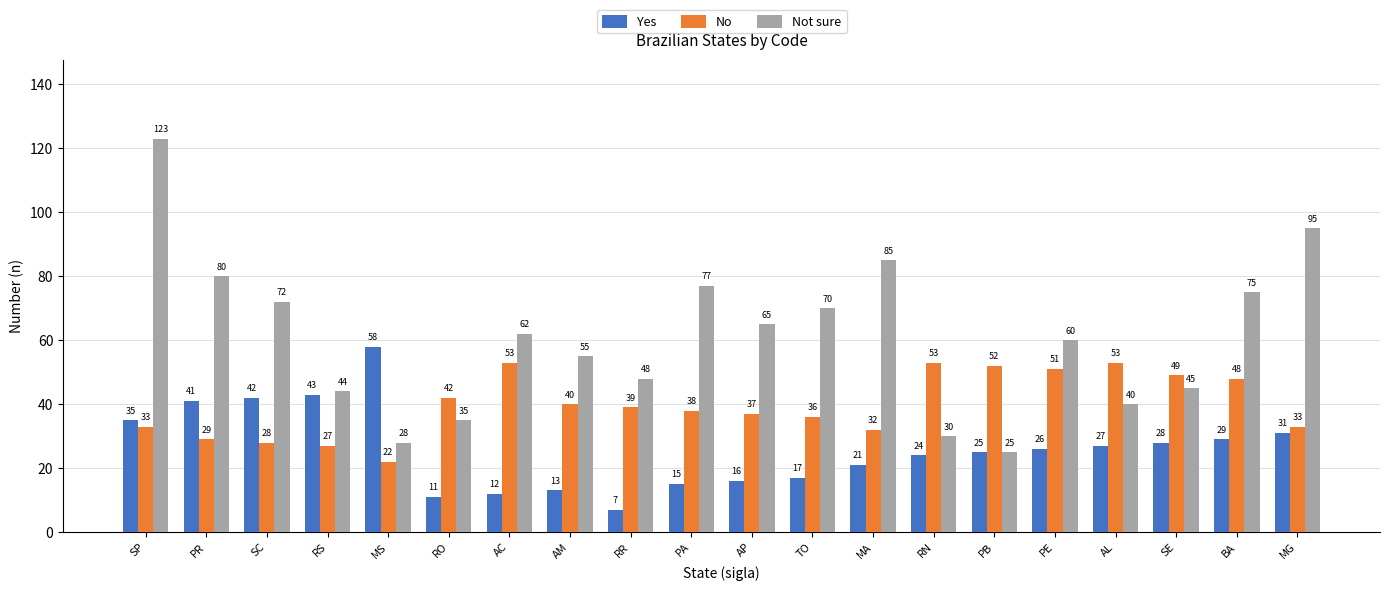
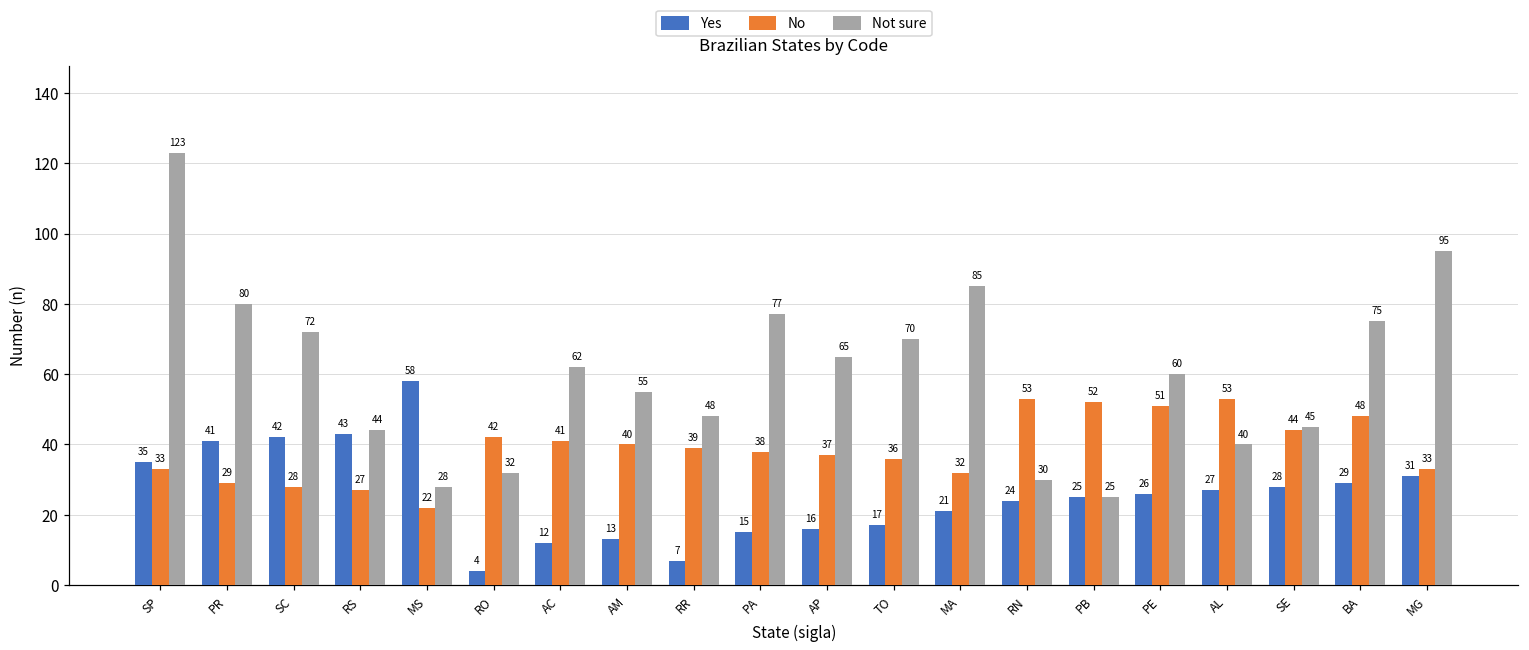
  {
    "Yes": {
      "SP": 35,
      "PR": 41,
      "SC": 42,
      "RS": 43,
      "MS": 58,
-     "RO": 11,
+     "RO": 4,
      "AC": 12,
      "AM": 13,
      "RR": 7,
      "PA": 15,
      "AP": 16,
      "TO": 17,
      "MA": 21,
      "RN": 24,
      "PB": 25,
      "PE": 26,
      "AL": 27,
      "SE": 28,
      "BA": 29,
      "MG": 31
    },
    "No": {
      "SP": 33,
      "PR": 29,
      "SC": 28,
      "RS": 27,
      "MS": 22,
      "RO": 42,
-     "AC": 53,
+     "AC": 41,
      "AM": 40,
      "RR": 39,
      "PA": 38,
      "AP": 37,
      "TO": 36,
      "MA": 32,
      "RN": 53,
      "PB": 52,
      "PE": 51,
      "AL": 53,
-     "SE": 49,
+     "SE": 44,
      "BA": 48,
      "MG": 33
    },
    "Not sure": {
      "SP": 123,
      "PR": 80,
      "SC": 72,
      "RS": 44,
      "MS": 28,
-     "RO": 35,
+     "RO": 32,
      "AC": 62,
      "AM": 55,
      "RR": 48,
      "PA": 77,
      "AP": 65,
      "TO": 70,
      "MA": 85,
      "RN": 30,
      "PB": 25,
      "PE": 60,
      "AL": 40,
      "SE": 45,
      "BA": 75,
      "MG": 95
    }
  }
